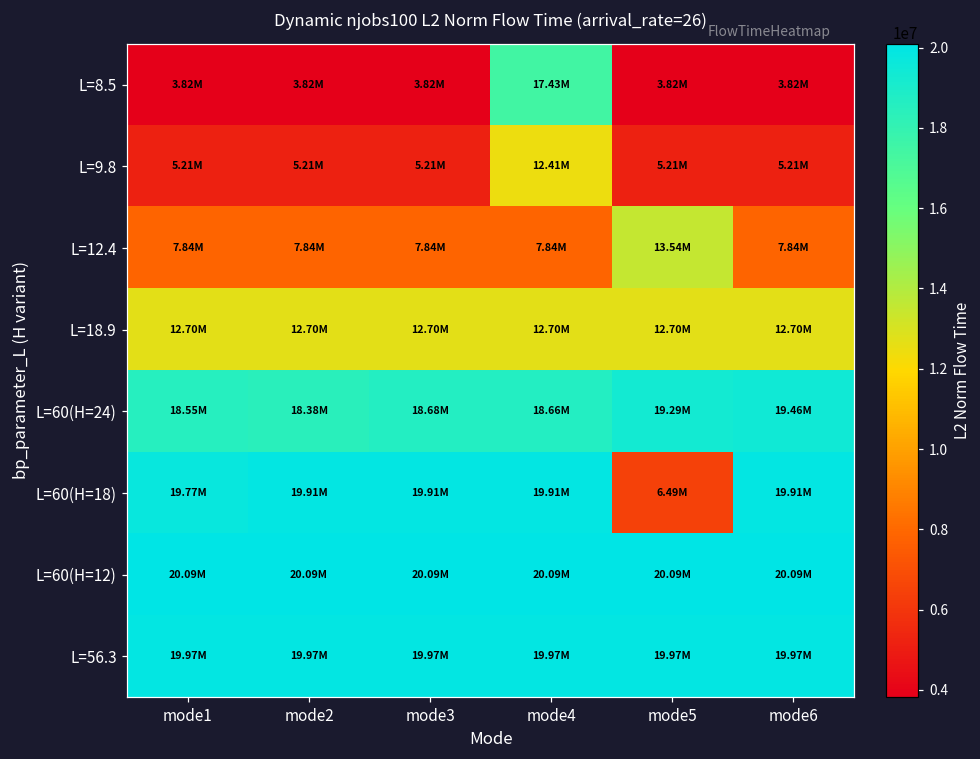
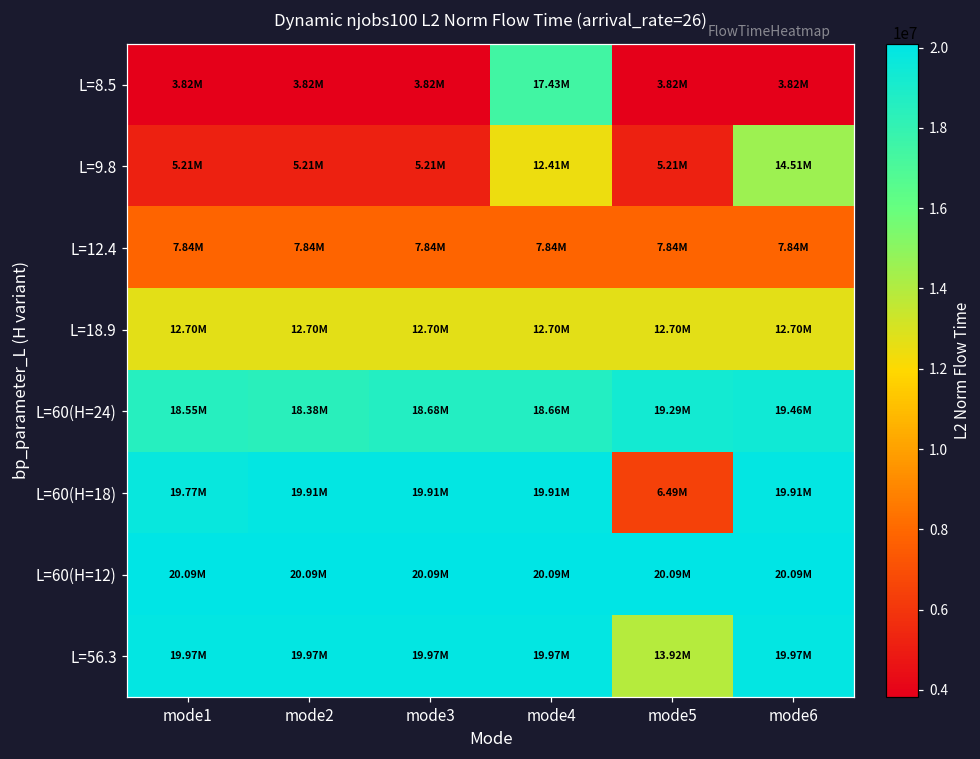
  {
    "L=8.5": {
      "mode1": "3.82M",
      "mode2": "3.82M",
      "mode3": "3.82M",
      "mode4": "17.43M",
      "mode5": "3.82M",
      "mode6": "3.82M"
    },
    "L=9.8": {
      "mode1": "5.21M",
      "mode2": "5.21M",
      "mode3": "5.21M",
      "mode4": "12.41M",
      "mode5": "5.21M",
-     "mode6": "5.21M"
+     "mode6": "14.51M"
    },
    "L=12.4": {
      "mode1": "7.84M",
      "mode2": "7.84M",
      "mode3": "7.84M",
      "mode4": "7.84M",
-     "mode5": "13.54M",
+     "mode5": "7.84M",
      "mode6": "7.84M"
    },
    "L=18.9": {
      "mode1": "12.70M",
      "mode2": "12.70M",
      "mode3": "12.70M",
      "mode4": "12.70M",
      "mode5": "12.70M",
      "mode6": "12.70M"
    },
    "L=60(H=24)": {
      "mode1": "18.55M",
      "mode2": "18.38M",
      "mode3": "18.68M",
      "mode4": "18.66M",
      "mode5": "19.29M",
      "mode6": "19.46M"
    },
    "L=60(H=18)": {
      "mode1": "19.77M",
      "mode2": "19.91M",
      "mode3": "19.91M",
      "mode4": "19.91M",
      "mode5": "6.49M",
      "mode6": "19.91M"
    },
    "L=60(H=12)": {
      "mode1": "20.09M",
      "mode2": "20.09M",
      "mode3": "20.09M",
      "mode4": "20.09M",
      "mode5": "20.09M",
      "mode6": "20.09M"
    },
    "L=56.3": {
      "mode1": "19.97M",
      "mode2": "19.97M",
      "mode3": "19.97M",
      "mode4": "19.97M",
-     "mode5": "19.97M",
+     "mode5": "13.92M",
      "mode6": "19.97M"
    }
  }
